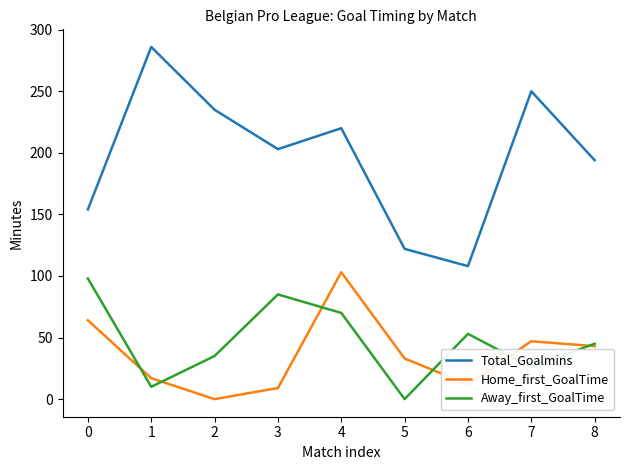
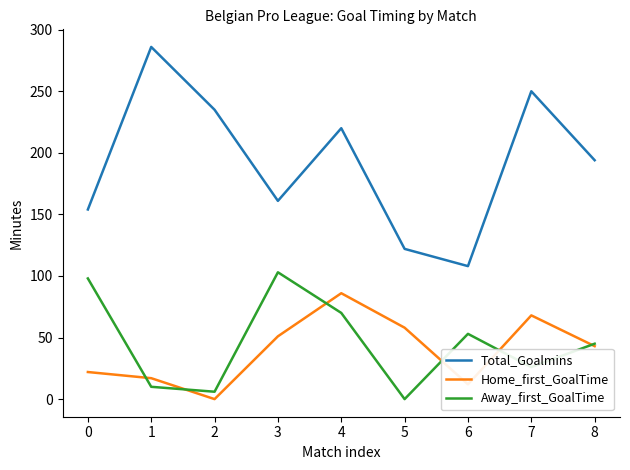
  {
    "Total_Goalmins": {
      "0": 154,
      "1": 286,
      "2": 235,
-     "3": 203,
+     "3": 161,
      "4": 220,
      "5": 122,
      "6": 108,
      "7": 250,
      "8": 194
    },
    "Home_first_GoalTime": {
-     "0": 64,
+     "0": 22,
      "1": 17,
      "2": 0,
-     "3": 9,
-     "4": 103,
-     "5": 33,
-     "7": 47
+     "3": 51,
+     "4": 86,
+     "5": 58,
+     "7": 68
    },
    "Away_first_GoalTime": {
      "0": 98,
      "1": 10,
-     "2": 35,
-     "3": 85,
+     "2": 6,
+     "3": 103,
      "4": 70,
      "5": 0,
      "6": 53
    }
  }
